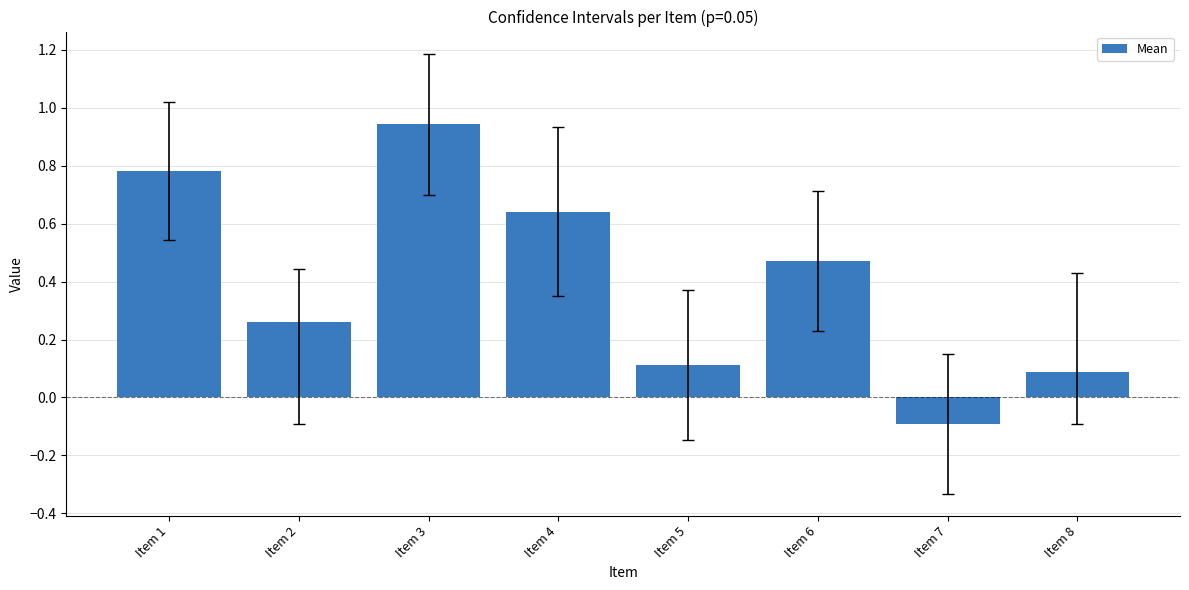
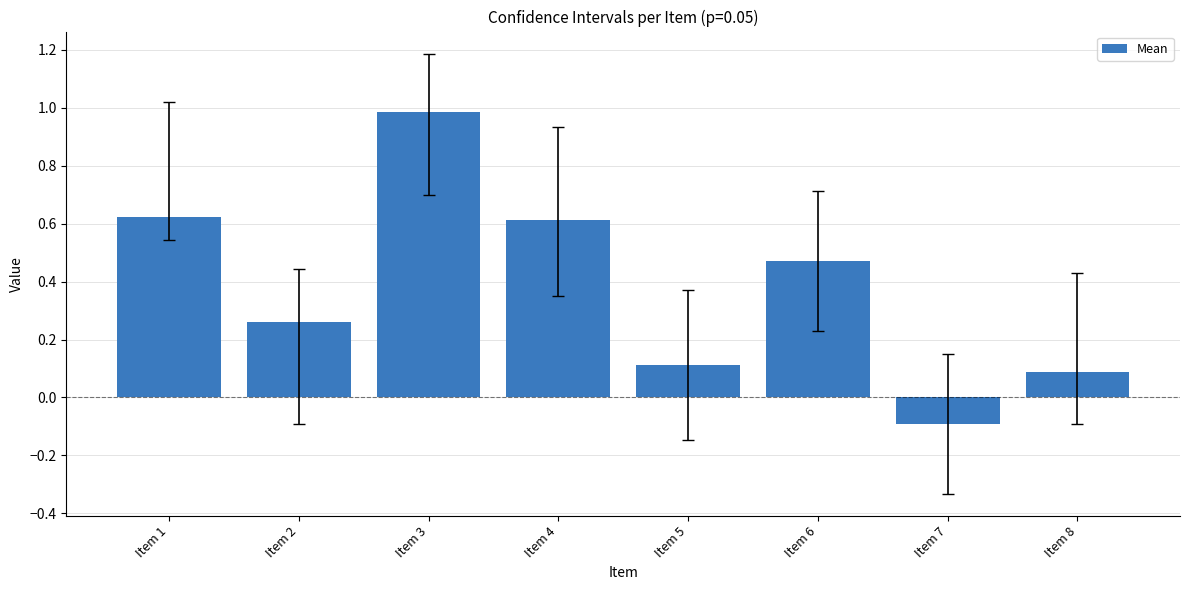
  {
    "Mean": {
-     "Item 1": 0.78,
+     "Item 1": 0.62,
      "Item 2": 0.26,
-     "Item 3": 0.94,
-     "Item 4": 0.64,
+     "Item 3": 0.99,
+     "Item 4": 0.61,
      "Item 5": 0.11,
      "Item 6": 0.47,
      "Item 7": -0.09,
      "Item 8": 0.09
    }
  }
